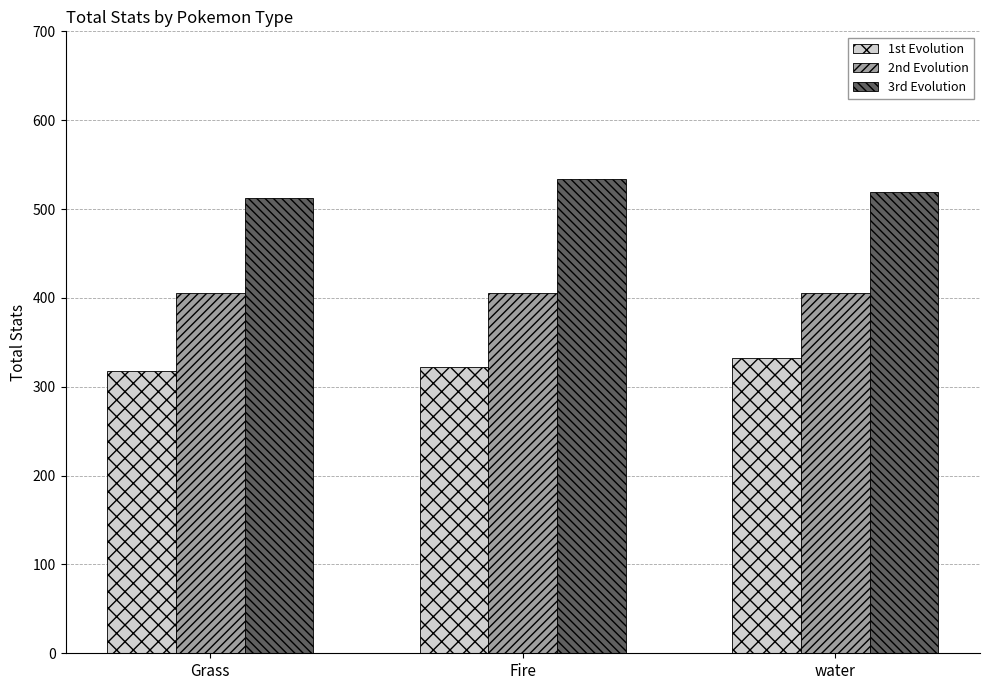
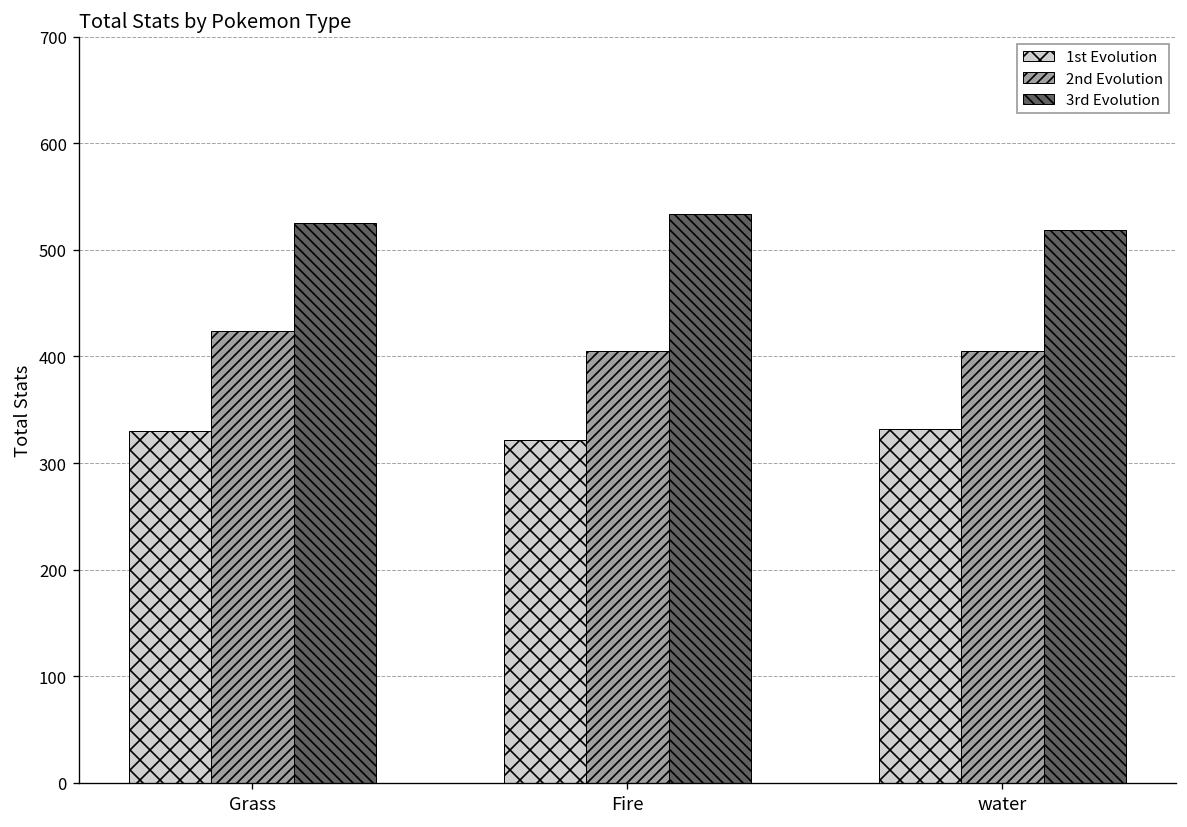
  {
    "1st Evolution": {
-     "Grass": 320,
+     "Grass": 330,
      "Fire": 320,
      "water": 330
    },
    "2nd Evolution": {
-     "Grass": 410,
+     "Grass": 420,
      "Fire": 410,
      "water": 410
    },
    "3rd Evolution": {
-     "Grass": 510,
+     "Grass": 530,
      "Fire": 530,
      "water": 520
    }
  }
